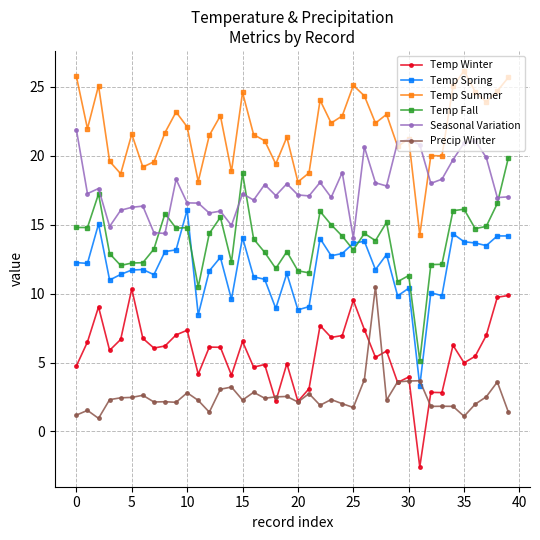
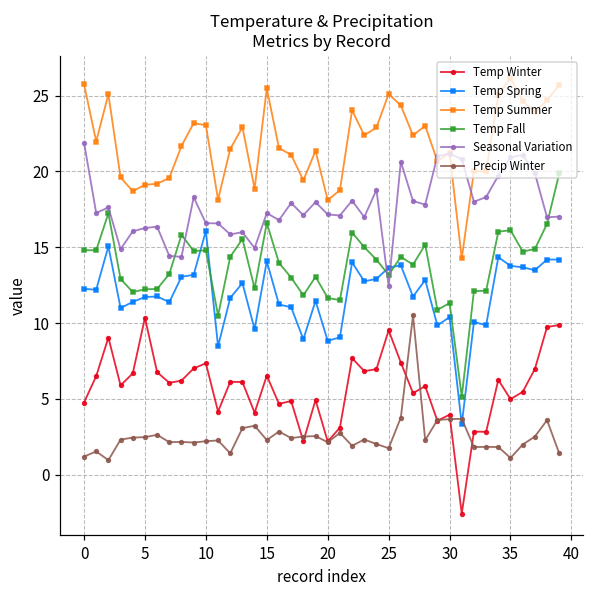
  {
    "Temp Winter": {
      "0": 4.8,
      "5": 10.3,
      "10": 7.3,
      "15": 6.5,
      "25": 9.5,
      "30": 4.0,
      "35": 5.0
    },
    "Temp Spring": {
      "0": 12.3,
      "5": 11.7,
      "10": 16.1,
      "15": 14.1,
      "20": 8.8,
      "25": 13.7,
      "30": 10.4,
      "35": 13.8
    },
    "Temp Summer": {
      "0": 25.8,
-     "5": 21.6,
-     "10": 22.1,
-     "15": 24.6,
+     "5": 19.1,
+     "10": 23.0,
+     "15": 25.5,
      "20": 18.1,
      "25": 25.1
    },
    "Temp Fall": {
      "0": 14.8,
      "5": 12.2,
      "10": 14.8,
-     "15": 18.7,
+     "15": 16.6,
      "20": 11.7,
      "25": 13.2,
      "30": 11.3,
      "35": 16.1
    },
    "Seasonal Variation": {
      "0": 21.9,
      "5": 16.3,
      "10": 16.6,
      "15": 17.3,
      "20": 17.2,
-     "25": 14.0
+     "25": 12.4
    },
    "Precip Winter": {
      "0": 1.2,
      "5": 2.5,
-     "10": 2.8,
+     "10": 2.2,
      "15": 2.3,
      "25": 1.7,
      "30": 3.7,
      "35": 1.1
    }
  }
